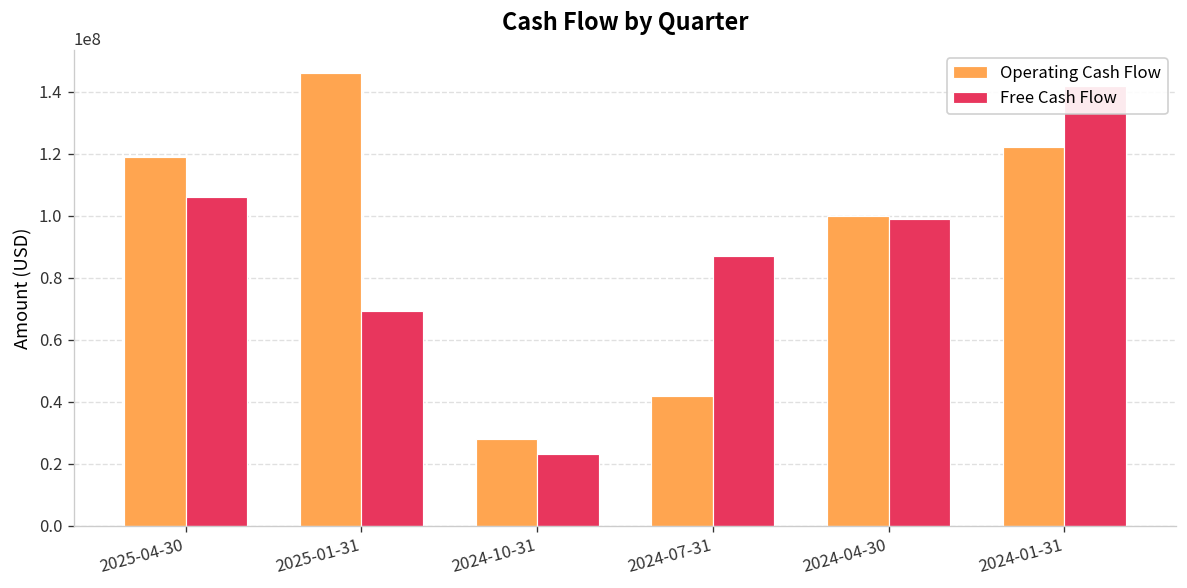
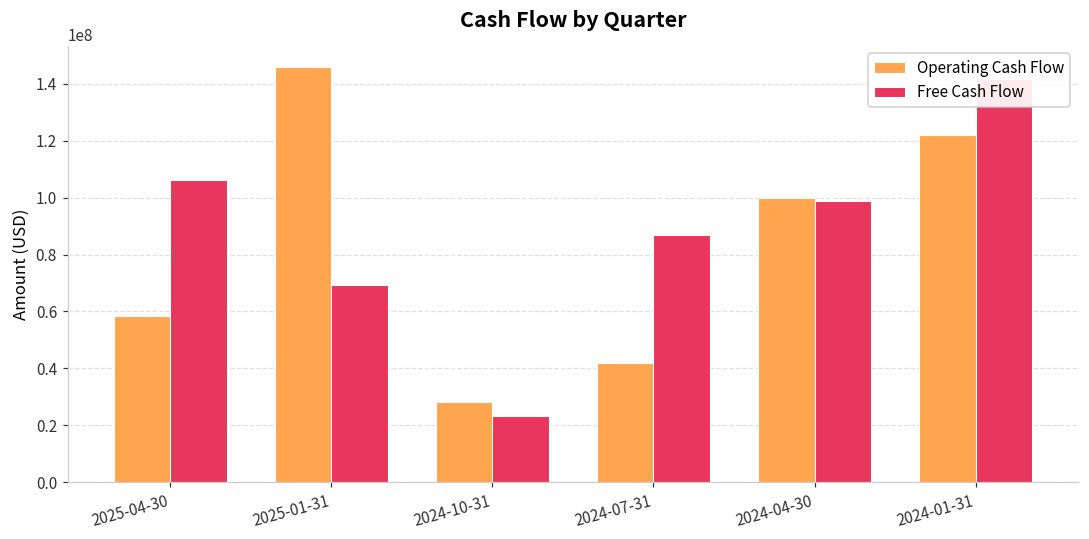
  {
    "Operating Cash Flow": {
-     "2025-04-30": 119000000,
+     "2025-04-30": 58000000,
      "2025-01-31": 146000000,
      "2024-10-31": 28000000,
      "2024-07-31": 42000000,
      "2024-04-30": 100000000,
      "2024-01-31": 122000000
    },
    "Free Cash Flow": {
      "2025-04-30": 106000000,
      "2025-01-31": 69000000,
      "2024-10-31": 23000000,
      "2024-07-31": 87000000,
      "2024-04-30": 99000000
    }
  }
